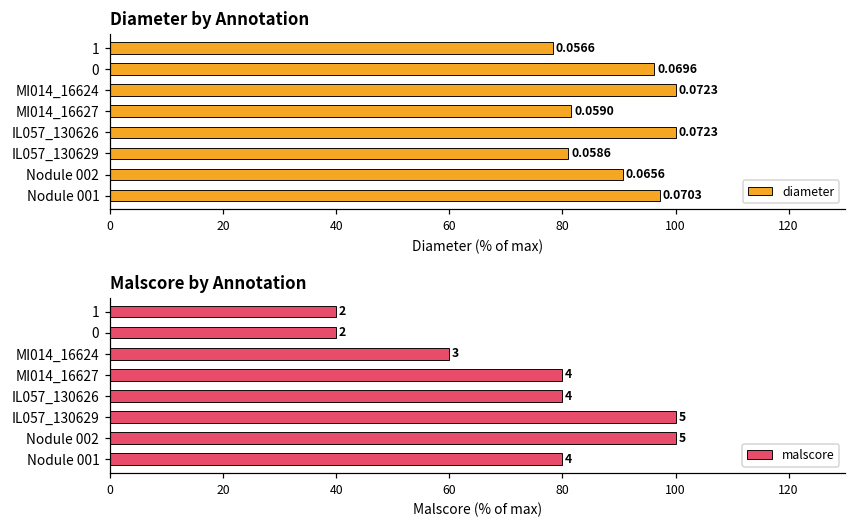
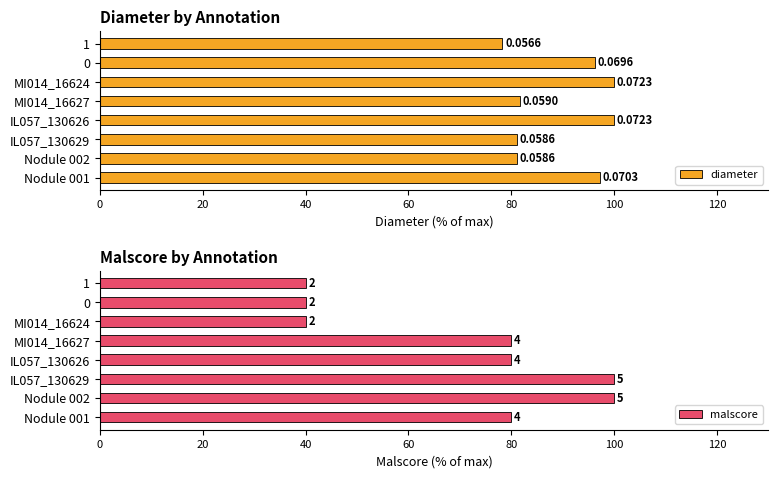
  {
    "Diameter by Annotation": {
-     "Nodule 002": 0.0656
+     "Nodule 002": 0.0586
    },
    "Malscore by Annotation": {
-     "MI014_16624": 3
+     "MI014_16624": 2
    }
  }
